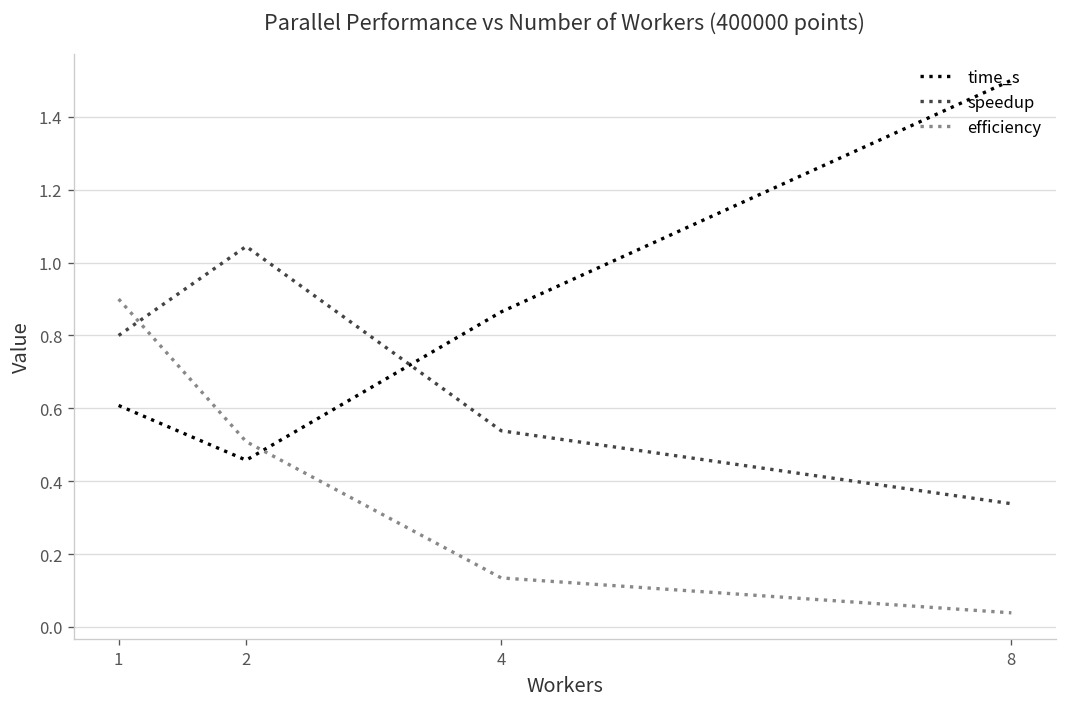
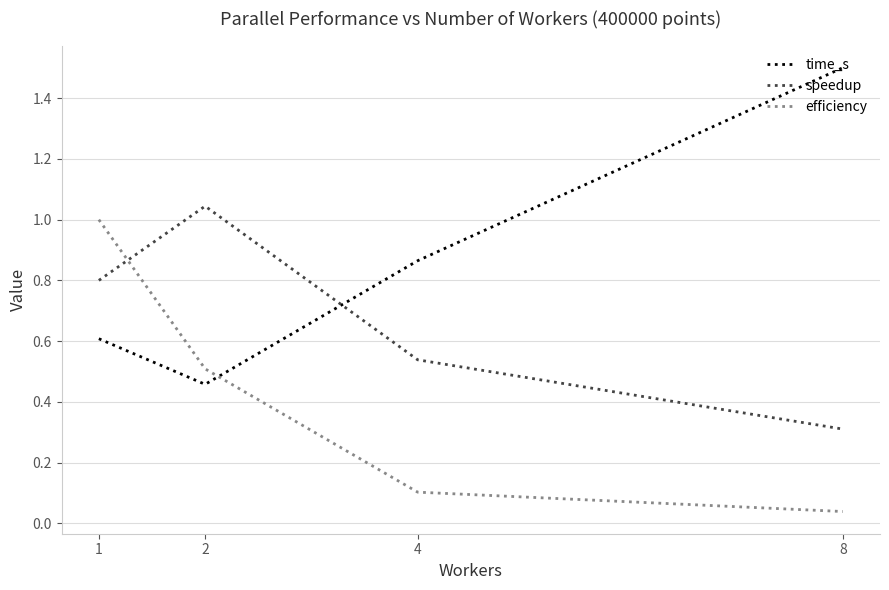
  {
    "time_s": {
      "1": 0.61,
      "2": 0.46,
      "4": 0.86,
      "8": 1.50
    },
    "speedup": {
      "1": 0.80,
      "2": 1.04,
      "4": 0.54,
-     "8": 0.34
+     "8": 0.31
    },
    "efficiency": {
-     "1": 0.9,
+     "1": 1.0,
      "2": 0.51,
-     "4": 0.13,
+     "4": 0.10,
      "8": 0.04
    }
  }
